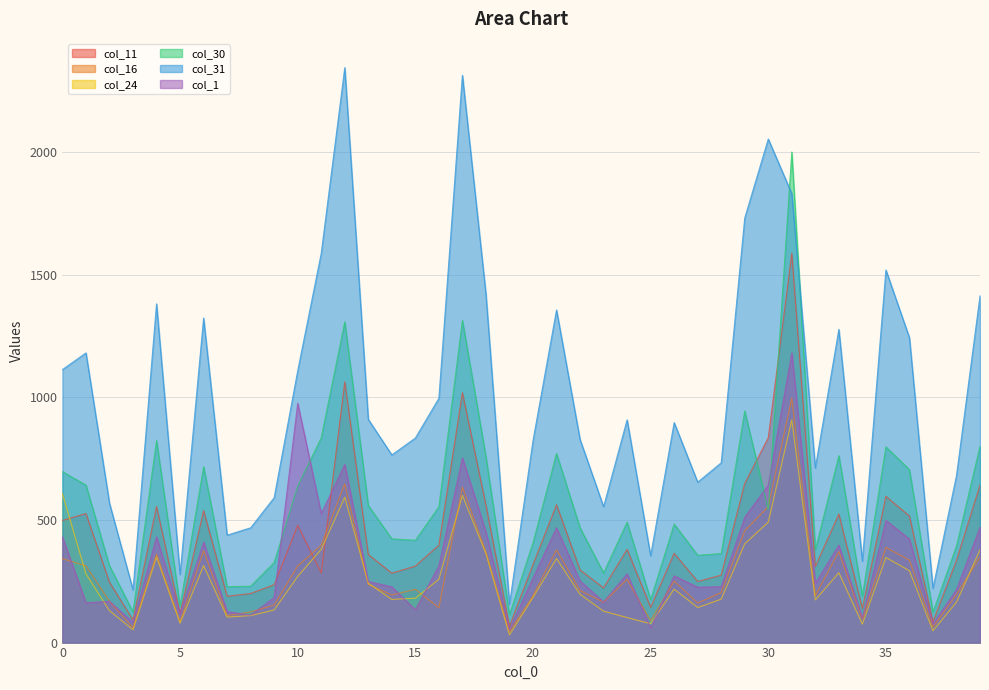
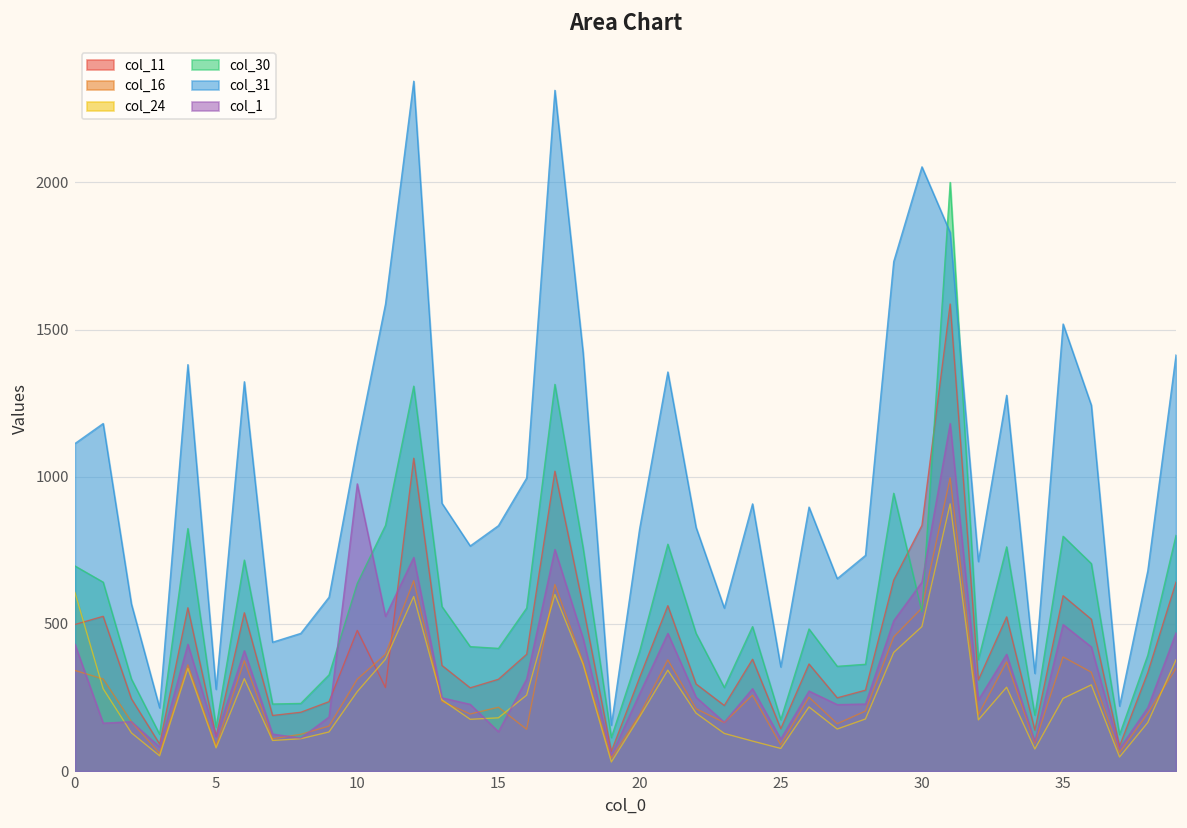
  {
    "col_24": {
      "0": 610,
      "10": 270,
      "15": 180,
      "25": 80,
      "30": 490,
-     "35": 350
+     "35": 250
    },
    "col_30": {
      "0": 700,
      "5": 150,
      "10": 640,
      "15": 420,
      "20": 410,
      "25": 180,
      "30": 540,
      "35": 800
    },
    "col_31": {
      "0": 1110,
      "5": 280,
      "10": 1110,
      "15": 830,
      "20": 820,
      "25": 350,
      "30": 2050,
      "35": 1520
    },
    "col_1": {
      "0": 430,
      "10": 980,
      "15": 130,
      "20": 260,
-     "25": 60,
+     "25": 110,
      "30": 640,
      "35": 500
    }
  }
